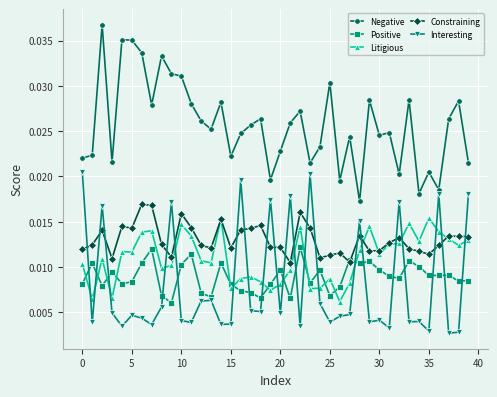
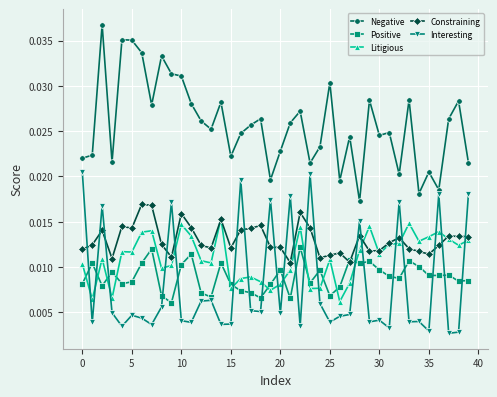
  {
    "Litigious": {
      "0": 0.010,
      "5": 0.012,
      "10": 0.015,
      "15": 0.008,
      "20": 0.008,
-     "25": 0.009,
+     "25": 0.011,
      "30": 0.011,
-     "35": 0.015
+     "35": 0.013
    }
  }
